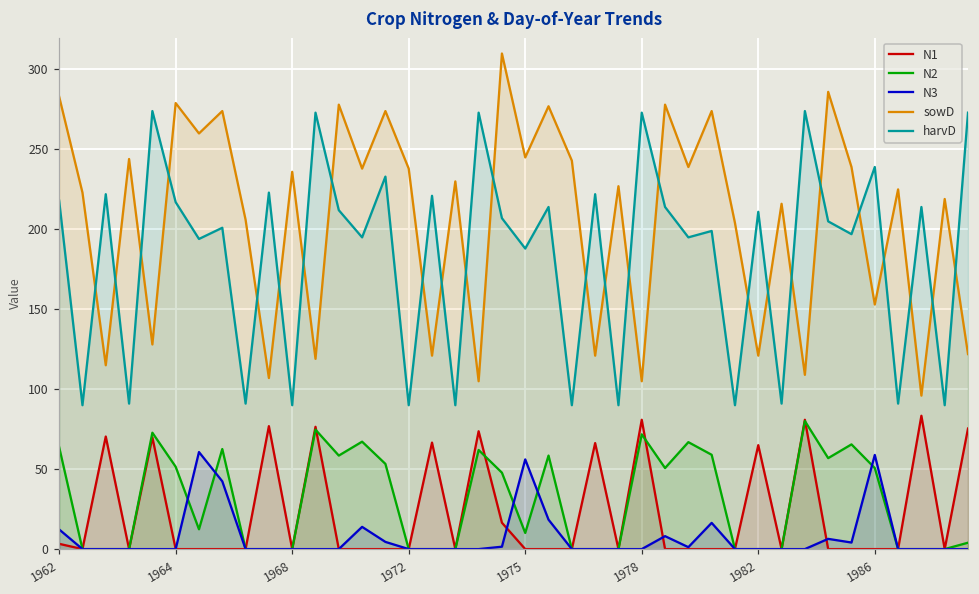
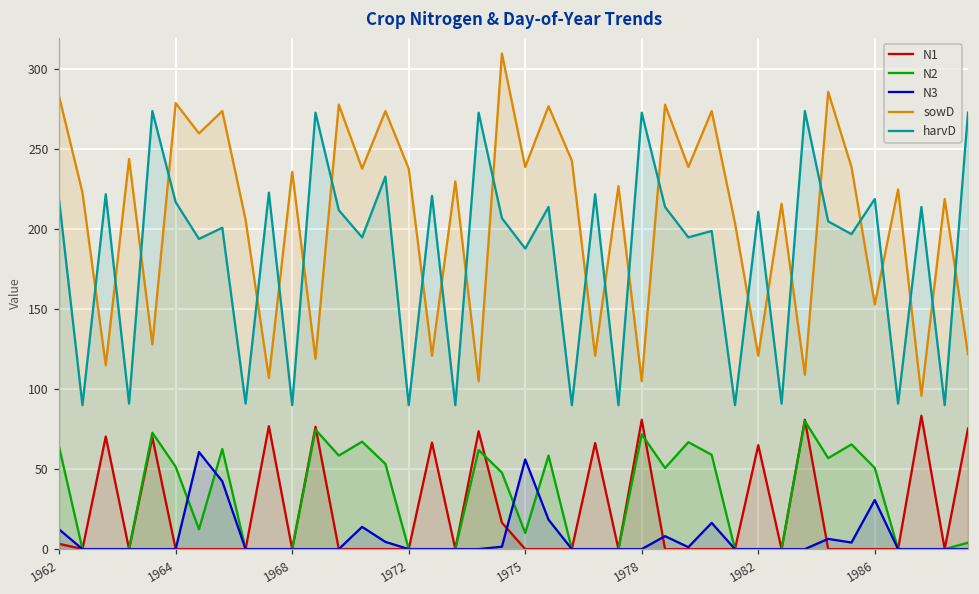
  {
    "N1": {
      "1975": 0,
      "1986": 0
    },
    "N2": {
      "1975": 10,
      "1986": 51
    },
    "N3": {
      "1975": 56,
-     "1986": 59
+     "1986": 31
    },
    "sowD": {
-     "1975": 245,
+     "1975": 239,
      "1986": 153
    },
    "harvD": {
      "1975": 188,
-     "1986": 239
+     "1986": 219
    }
  }
